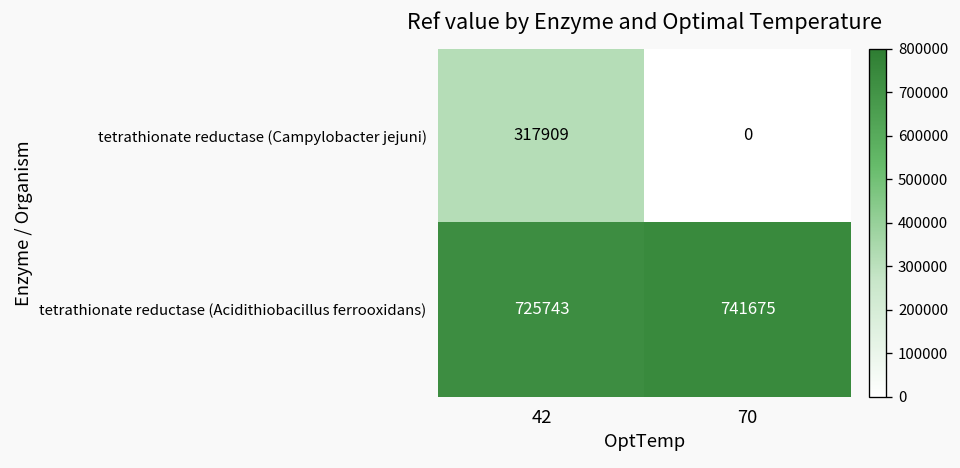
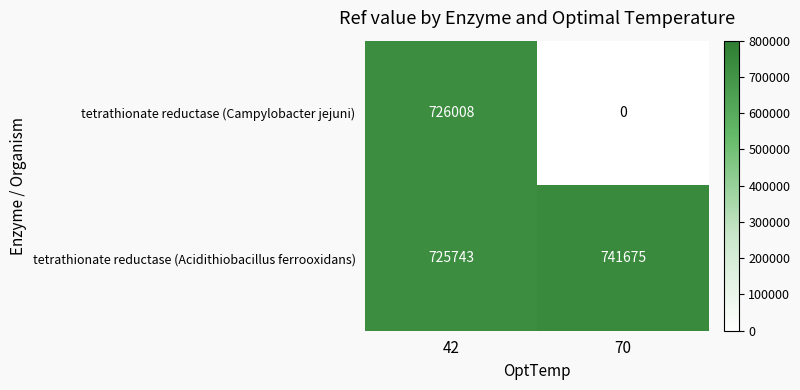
  {
    "tetrathionate reductase (Campylobacter jejuni)": {
-     "42": 317909,
+     "42": 726008,
      "70": 0
    },
    "tetrathionate reductase (Acidithiobacillus ferrooxidans)": {
      "42": 725743,
      "70": 741675
    }
  }
